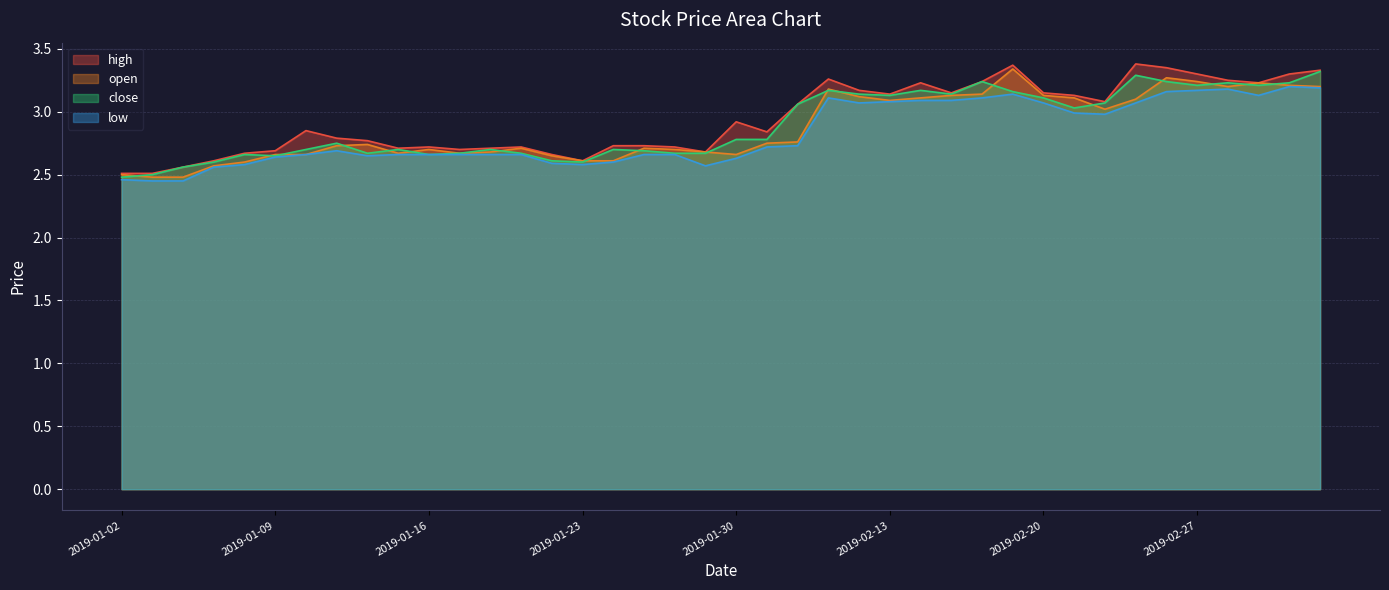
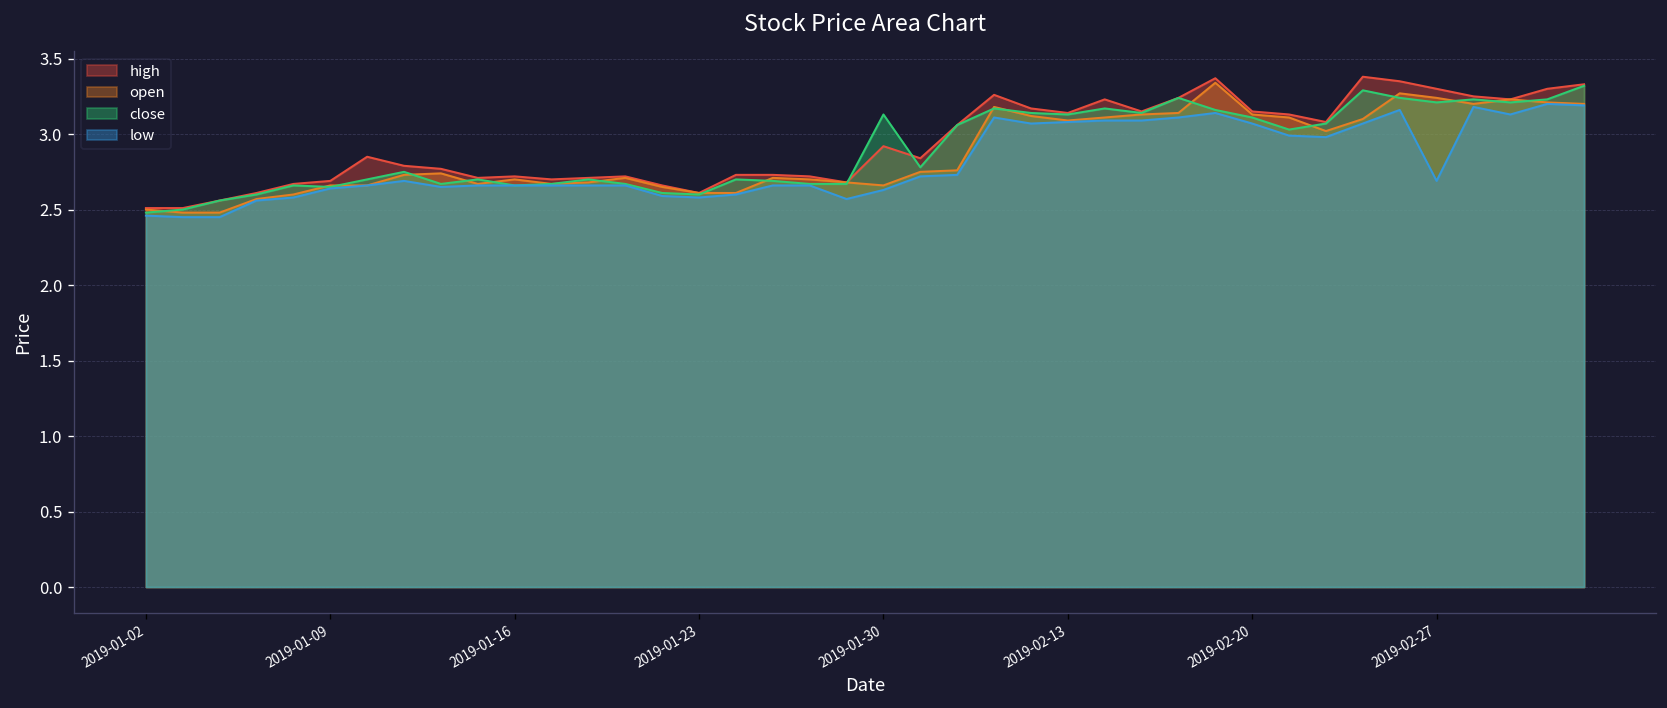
  {
    "close": {
-     "2019-01-30": 2.78,
+     "2019-01-30": 3.13,
      "2019-02-27": 3.21
    },
    "low": {
      "2019-01-30": 2.63,
      "2019-02-20": 3.07,
-     "2019-02-27": 3.17
+     "2019-02-27": 2.69
    }
  }
